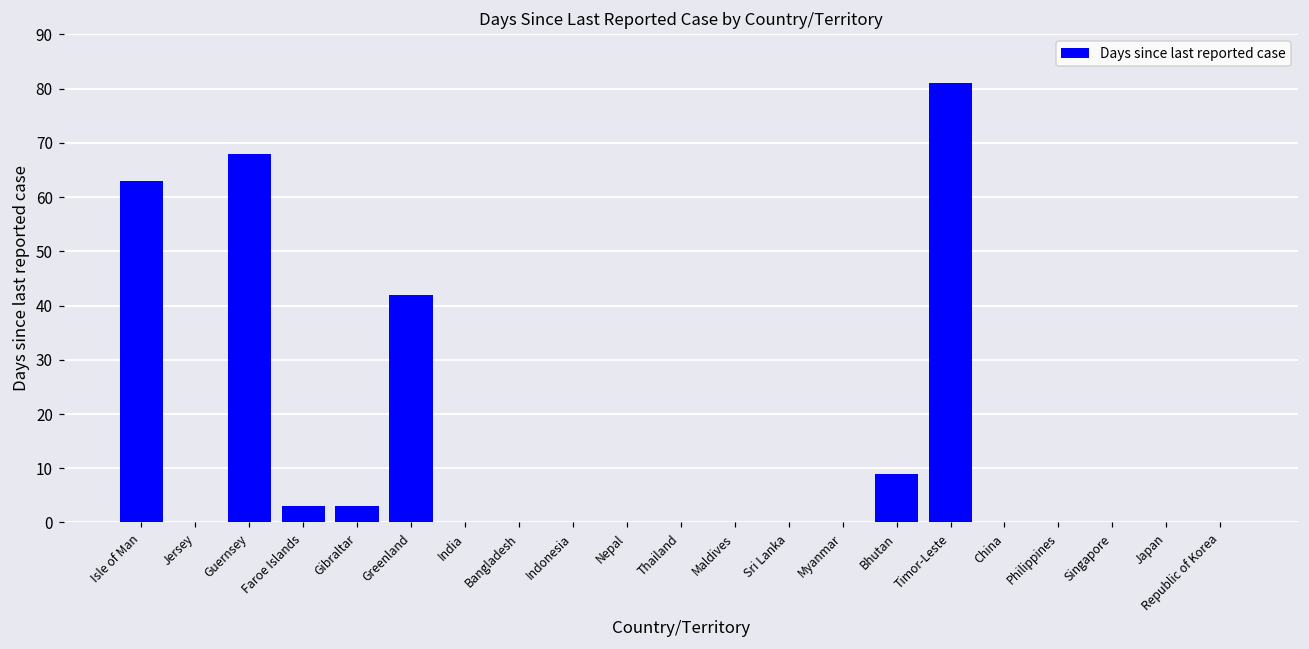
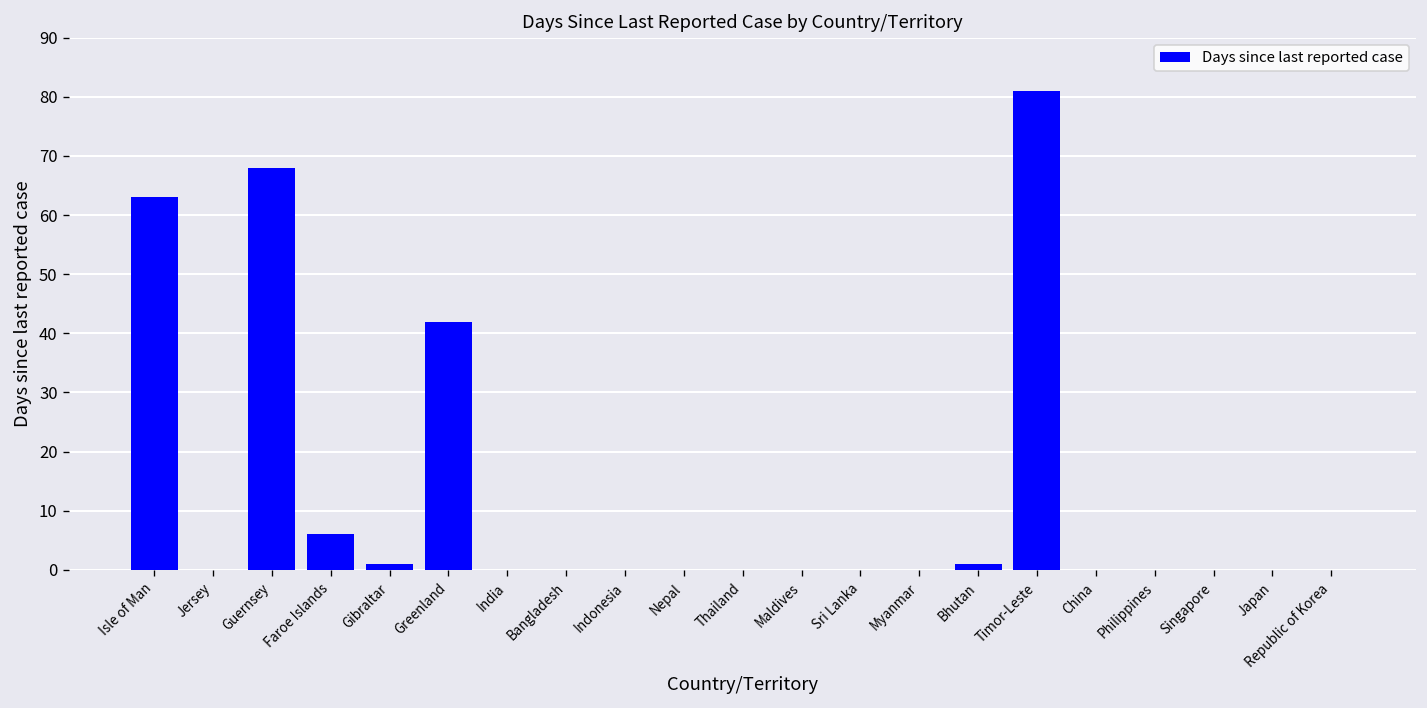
  {
    "Isle of Man": 63,
    "Jersey": 0,
    "Guernsey": 68,
-   "Faroe Islands": 3,
-   "Gibraltar": 3,
+   "Faroe Islands": 6,
+   "Gibraltar": 1,
    "Greenland": 42,
    "India": 0,
    "Bangladesh": 0,
    "Indonesia": 0,
    "Nepal": 0,
    "Thailand": 0,
    "Maldives": 0,
    "Sri Lanka": 0,
    "Myanmar": 0,
-   "Bhutan": 9,
+   "Bhutan": 1,
    "Timor-Leste": 81,
    "China": 0,
    "Philippines": 0,
    "Singapore": 0,
    "Japan": 0,
    "Republic of Korea": 0
  }
